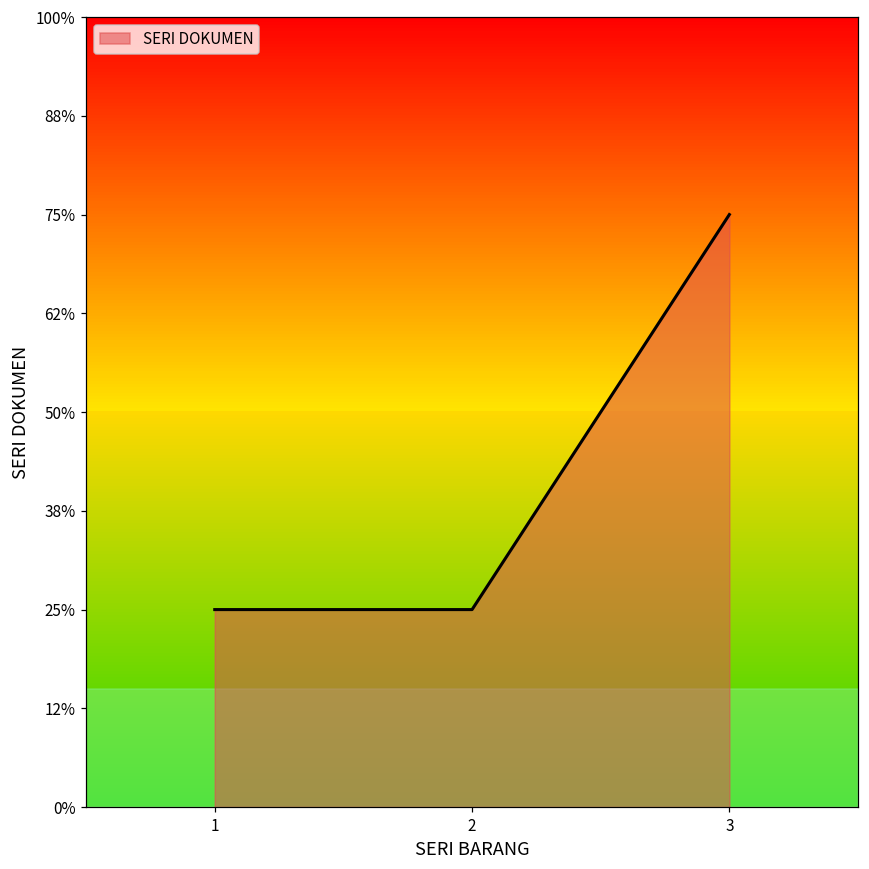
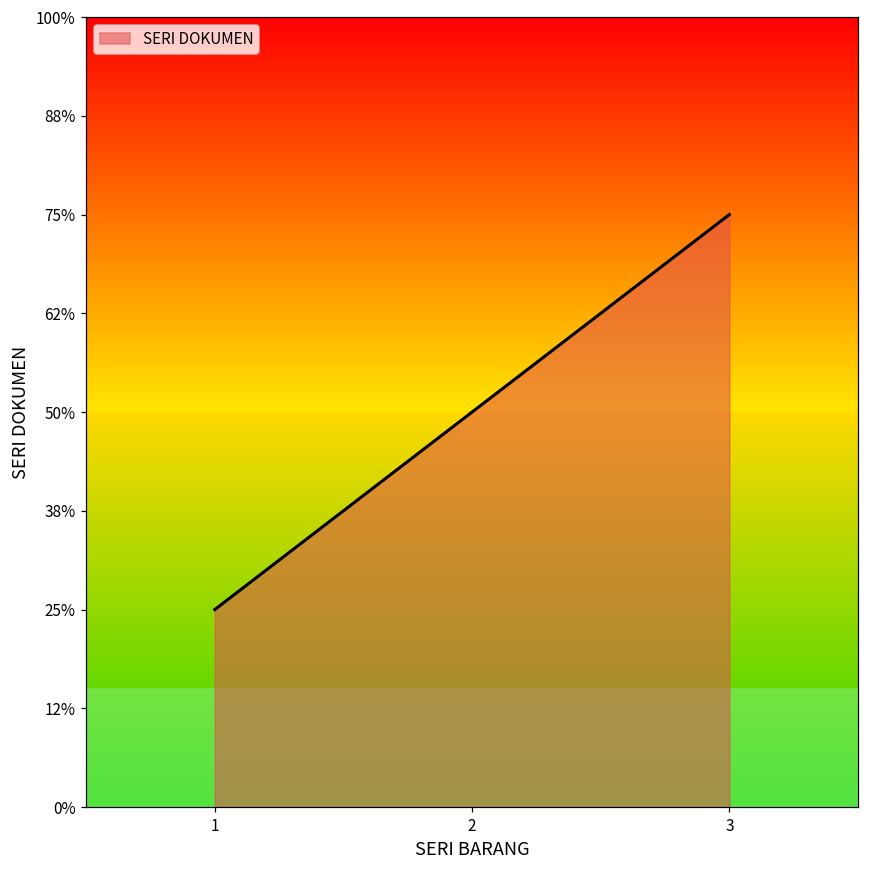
  {
    "1": "25%",
-   "2": "25%",
+   "2": "50%",
    "3": "75%"
  }
